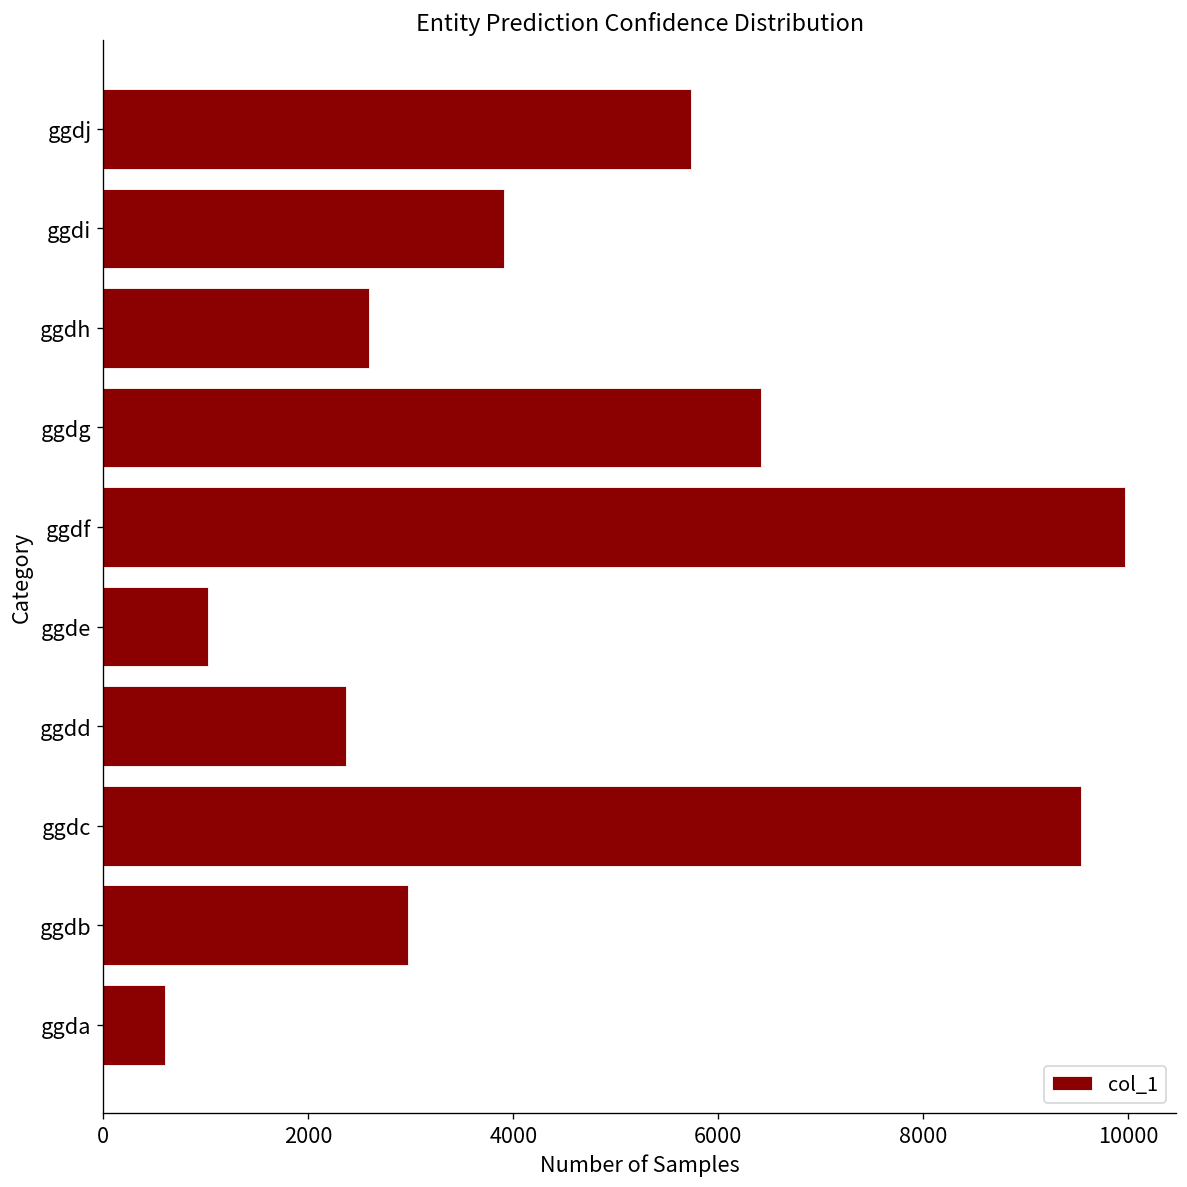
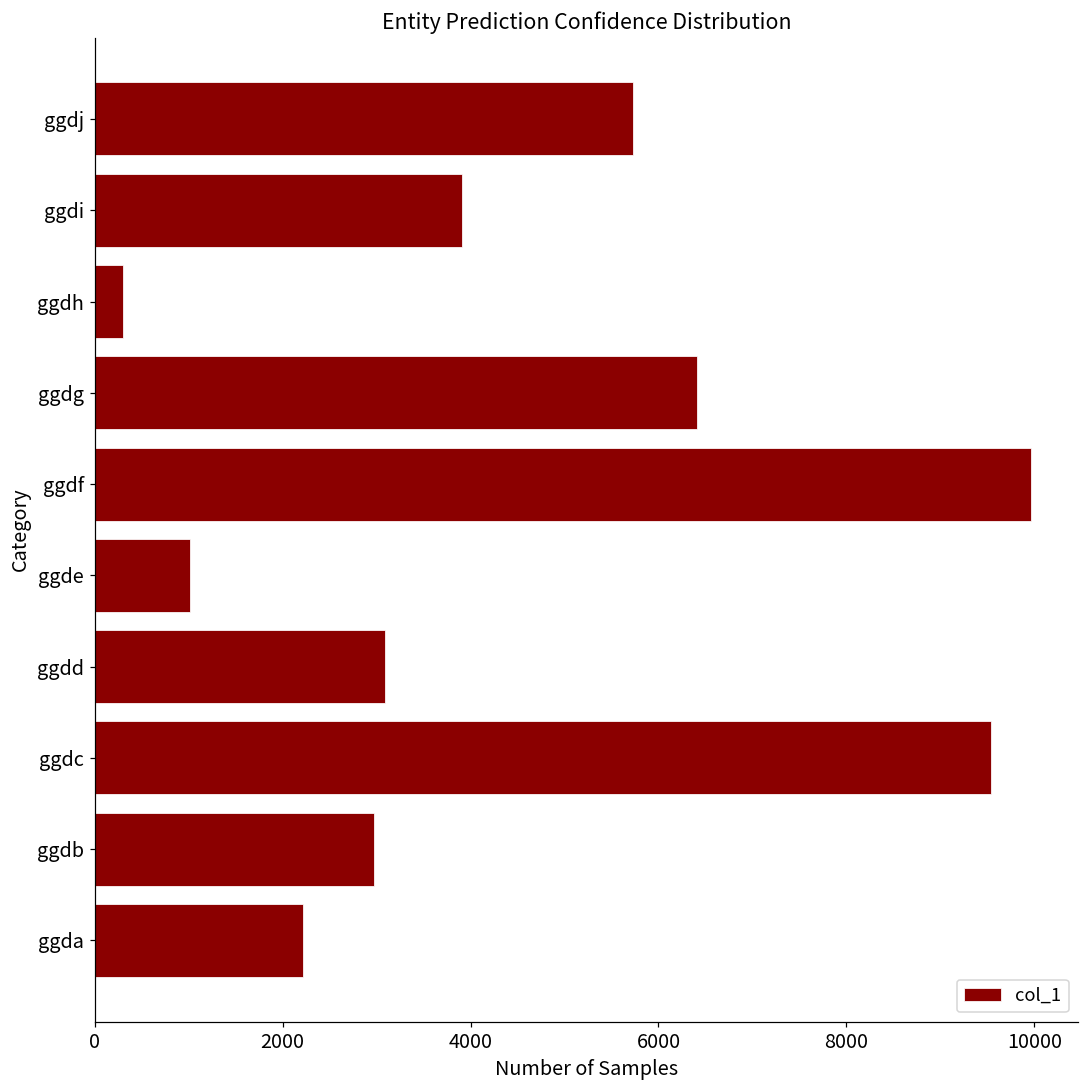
  {
    "ggdj": 5700,
    "ggdi": 3900,
-   "ggdh": 2600,
+   "ggdh": 300,
    "ggdg": 6400,
    "ggdf": 10000,
    "ggde": 1000,
-   "ggdd": 2400,
+   "ggdd": 3100,
    "ggdc": 9500,
    "ggdb": 3000,
-   "ggda": 600
+   "ggda": 2200
  }
